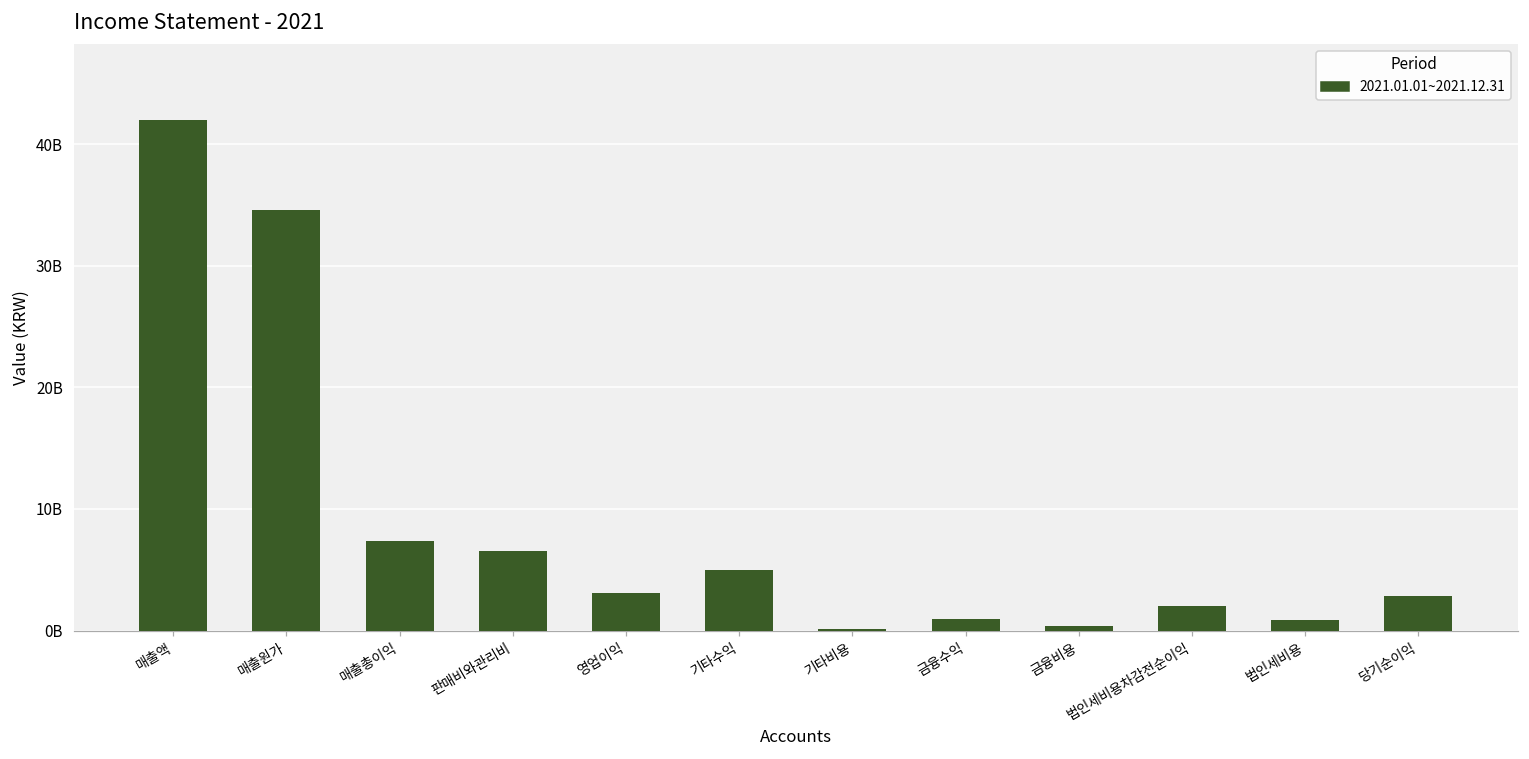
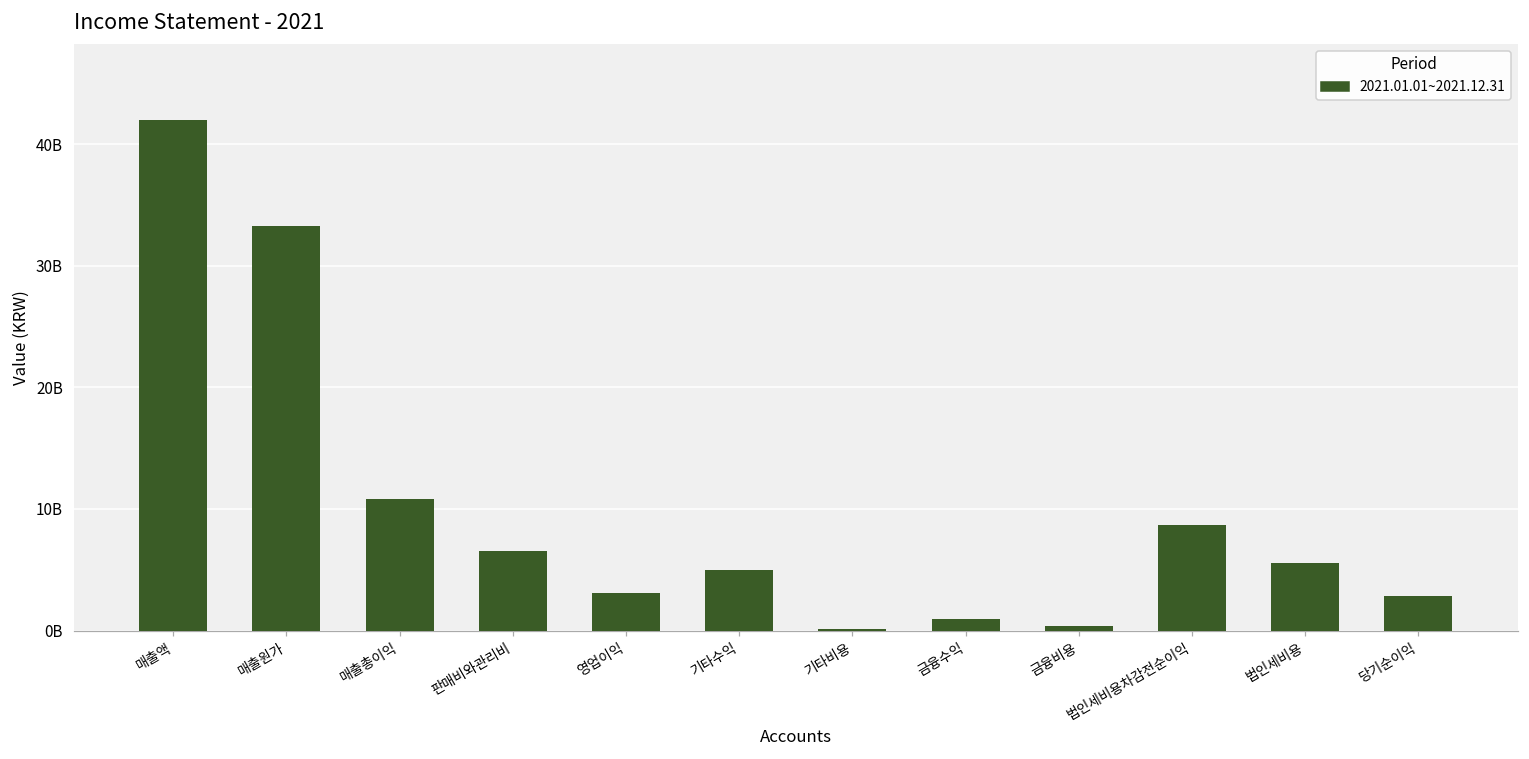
  {
    "매출액": 42000000000,
-   "매출원가": 34600000000,
-   "매출총이익": 7400000000,
+   "매출원가": 33300000000,
+   "매출총이익": 10800000000,
    "판매비와관리비": 6500000000,
    "영업이익": 3100000000,
    "기타수익": 4900000000,
    "금융수익": 1000000000,
    "금융비용": 400000000,
-   "법인세비용차감전순이익": 2000000000,
-   "법인세비용": 900000000,
+   "법인세비용차감전순이익": 8700000000,
+   "법인세비용": 5600000000,
    "당기순이익": 2800000000
  }
